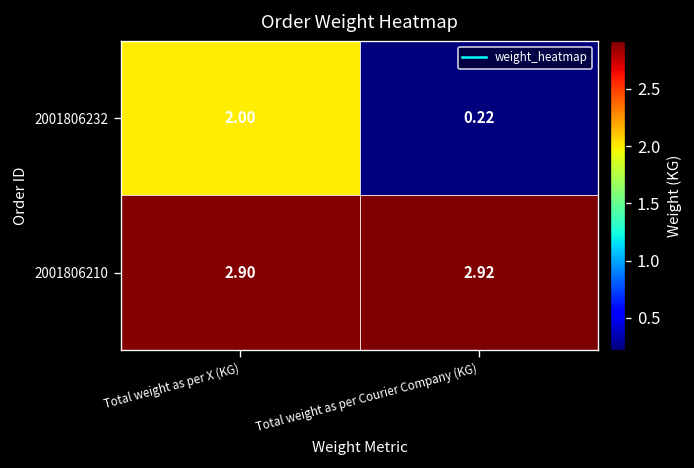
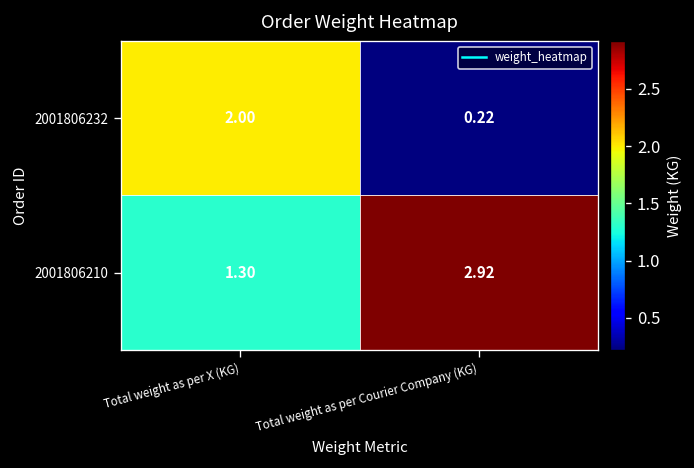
  {
    "2001806232": {
      "Total weight as per X (KG)": 2.00,
      "Total weight as per Courier Company (KG)": 0.22
    },
    "2001806210": {
-     "Total weight as per X (KG)": 2.90,
+     "Total weight as per X (KG)": 1.30,
      "Total weight as per Courier Company (KG)": 2.92
    }
  }
